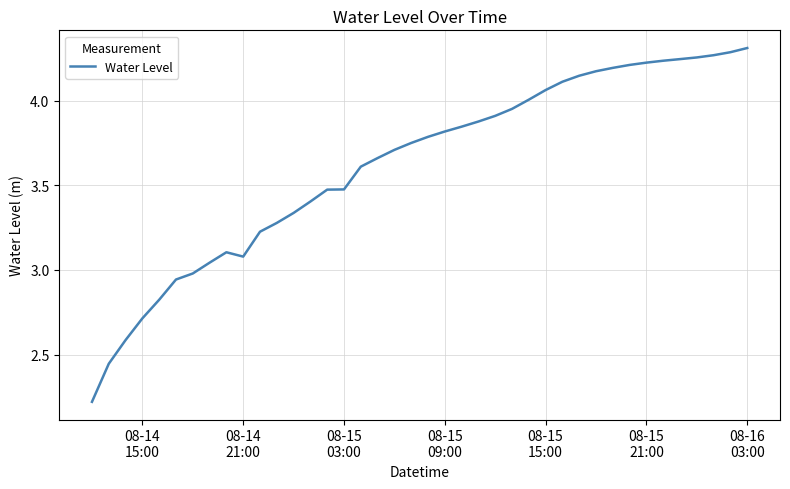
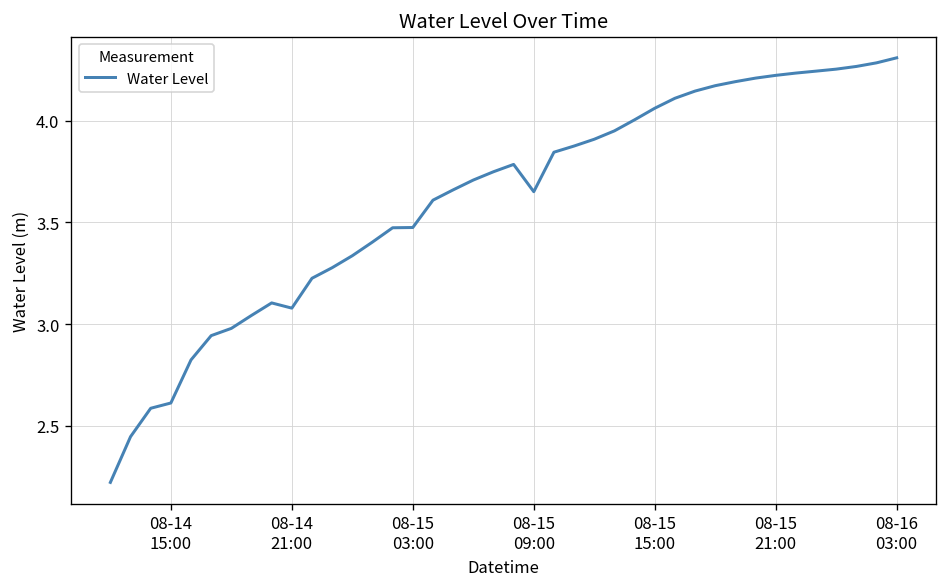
  {
-   "08-14 15:00": 2.71,
+   "08-14 15:00": 2.61,
    "08-14 21:00": 3.08,
    "08-15 03:00": 3.48,
-   "08-15 09:00": 3.82,
+   "08-15 09:00": 3.65,
    "08-15 15:00": 4.06,
    "08-15 21:00": 4.22,
    "08-16 03:00": 4.31
  }
